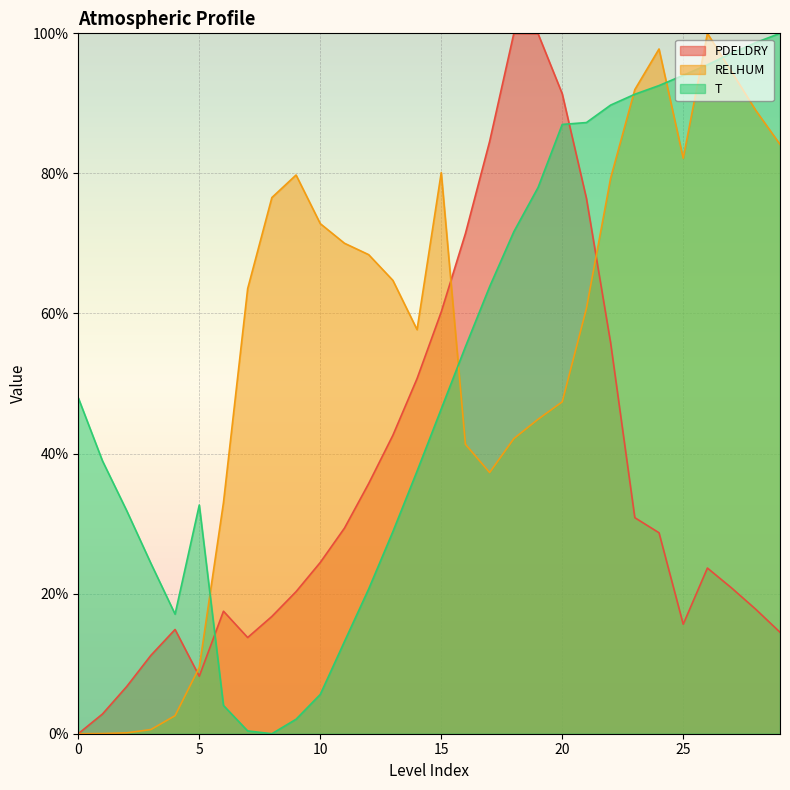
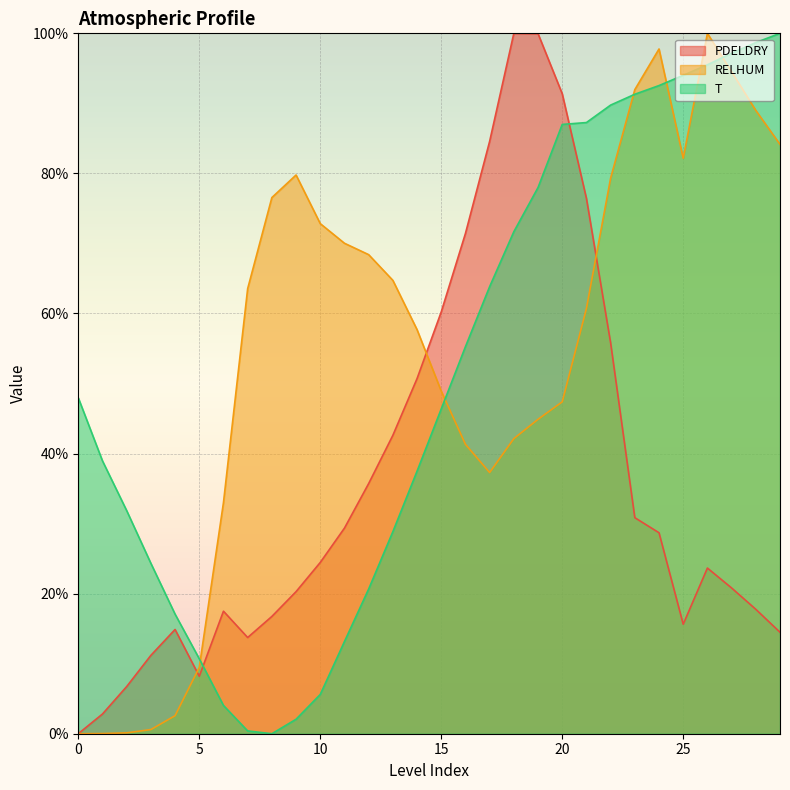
  {
    "PDELDRY": {
      "5": "8%",
      "10": "24%",
      "15": "60%",
      "20": "91%",
      "25": "16%"
    },
    "RELHUM": {
      "5": "9%",
      "10": "73%",
-     "15": "80%",
+     "15": "49%",
      "20": "47%",
      "25": "82%"
    },
    "T": {
      "0": "48%",
-     "5": "33%",
+     "5": "11%",
      "10": "6%",
      "15": "46%",
      "20": "87%"
    }
  }
